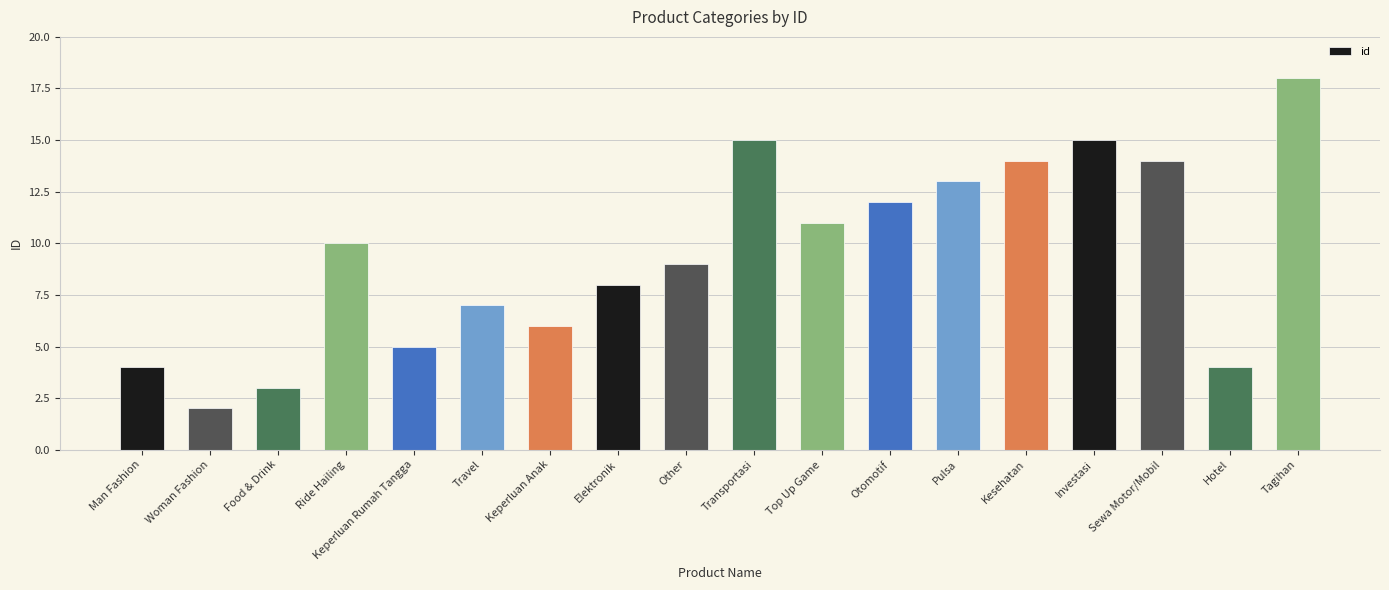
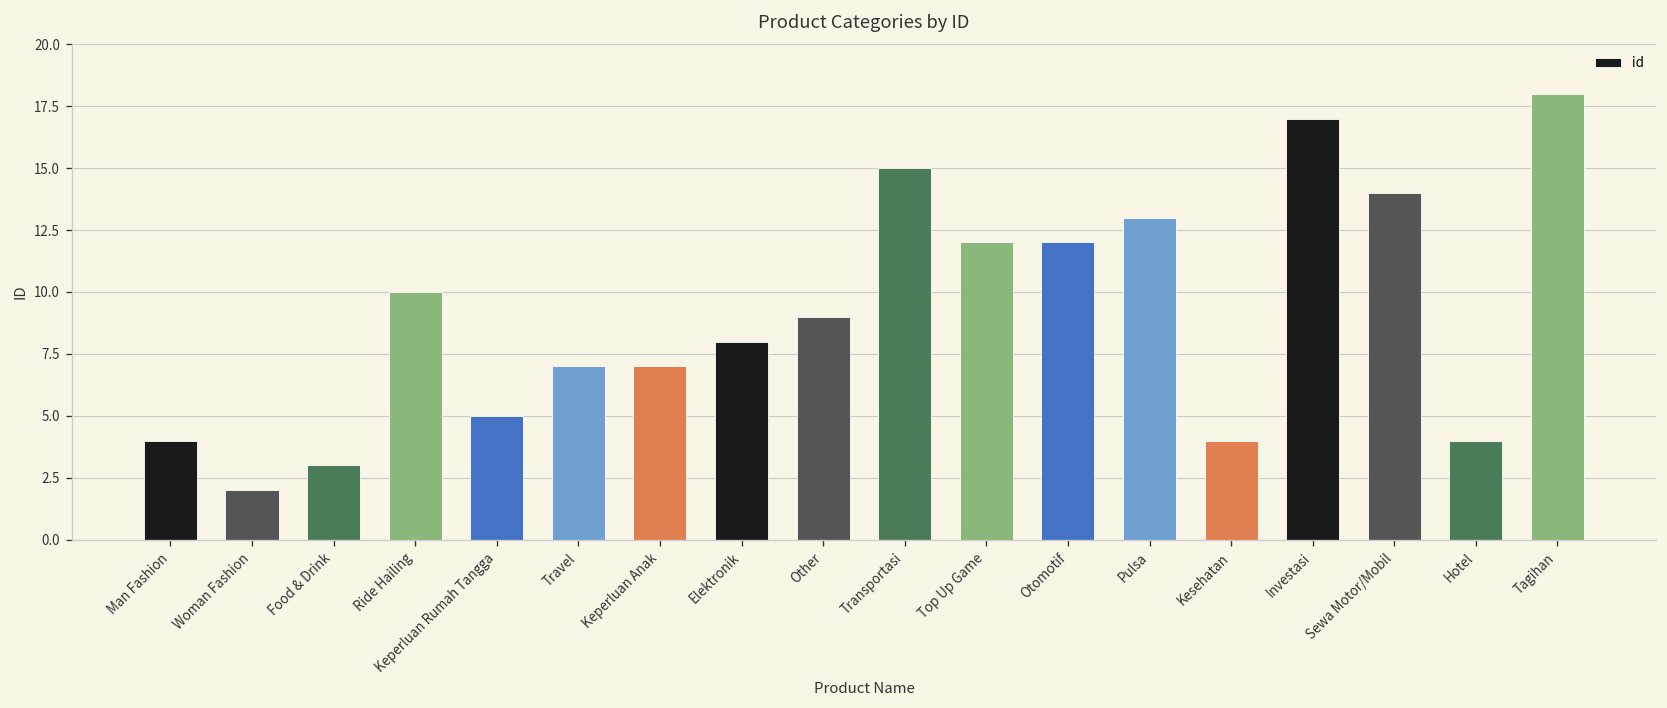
  {
    "Man Fashion": 4,
    "Woman Fashion": 2,
    "Food & Drink": 3,
    "Ride Hailing": 10,
    "Keperluan Rumah Tangga": 5,
    "Travel": 7,
-   "Keperluan Anak": 6,
+   "Keperluan Anak": 7,
    "Elektronik": 8,
    "Other": 9,
    "Transportasi": 15,
-   "Top Up Game": 11,
+   "Top Up Game": 12,
    "Otomotif": 12,
    "Pulsa": 13,
-   "Kesehatan": 14,
-   "Investasi": 15,
+   "Kesehatan": 4,
+   "Investasi": 17,
    "Sewa Motor/Mobil": 14,
    "Hotel": 4,
    "Tagihan": 18
  }
